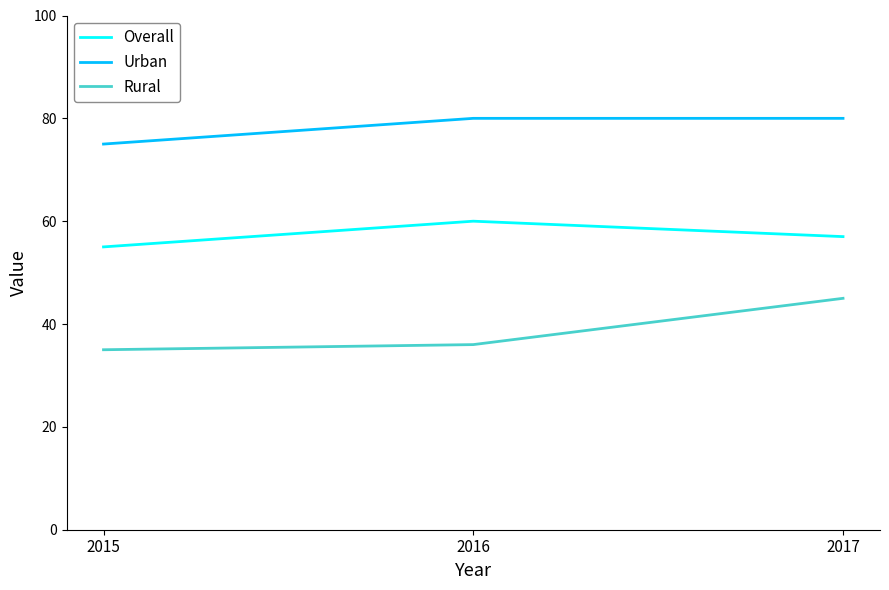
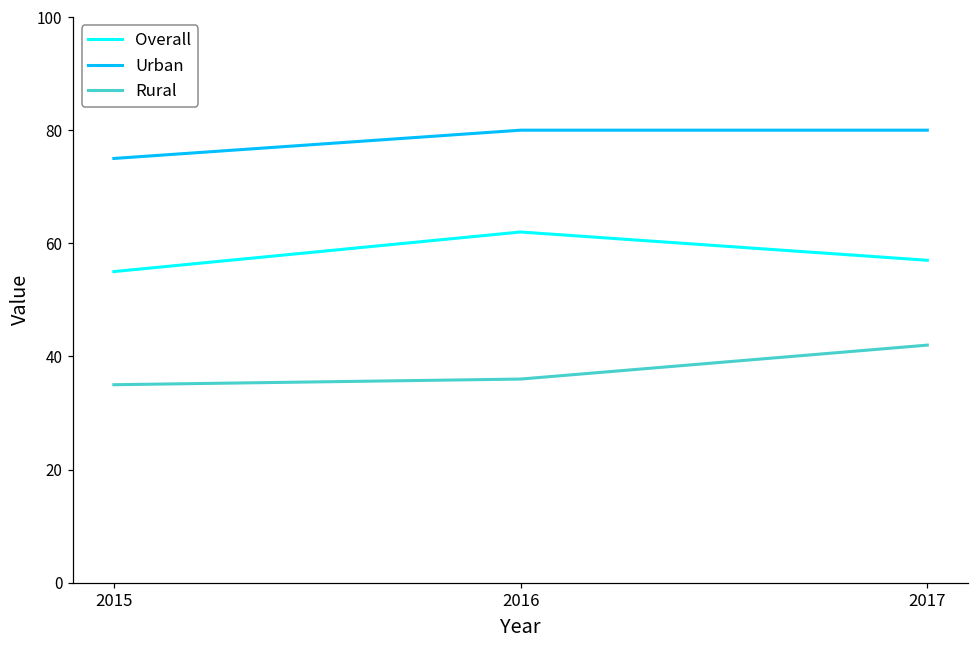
  {
    "Overall": {
      "2015": 55,
-     "2016": 60,
+     "2016": 62,
      "2017": 57
    },
    "Urban": {
      "2015": 75,
      "2016": 80,
      "2017": 80
    },
    "Rural": {
      "2015": 35,
      "2016": 36,
-     "2017": 45
+     "2017": 42
    }
  }
